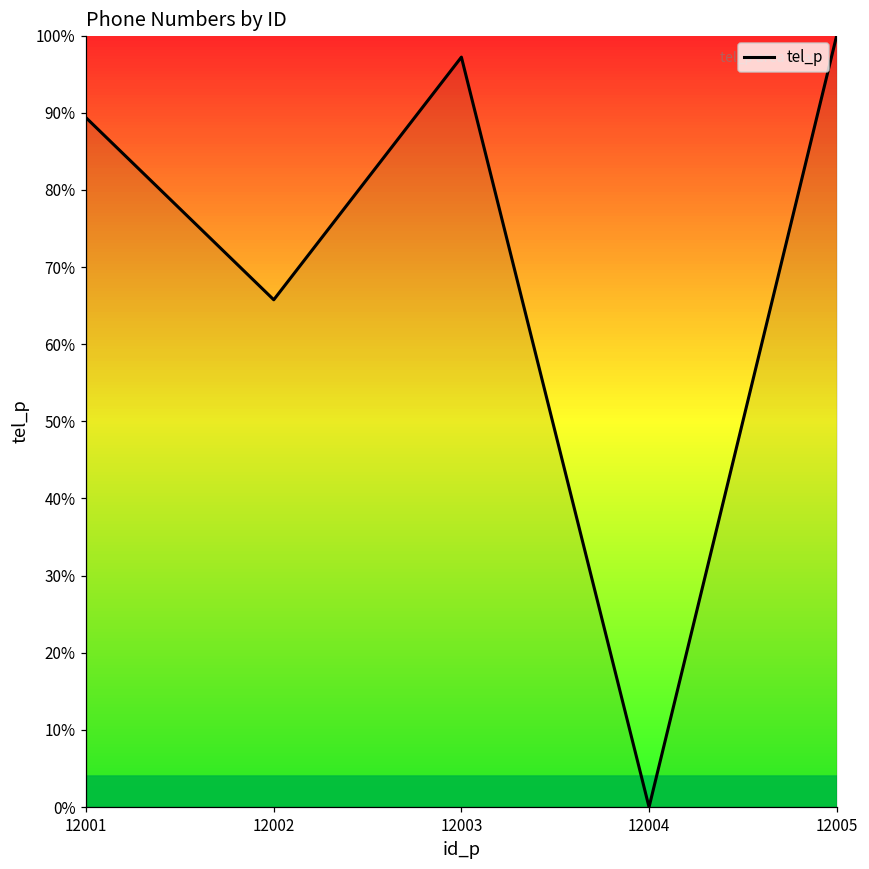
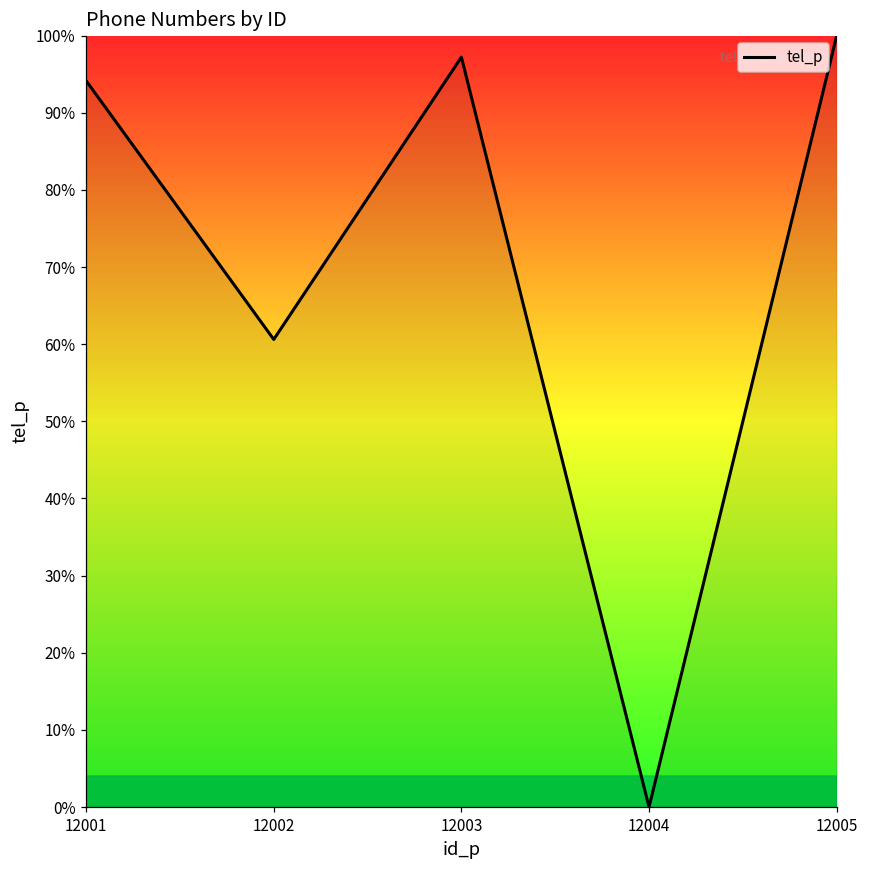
  {
-   "12001": "89%",
-   "12002": "66%",
+   "12001": "94%",
+   "12002": "61%",
    "12003": "97%",
    "12005": "100%"
  }
